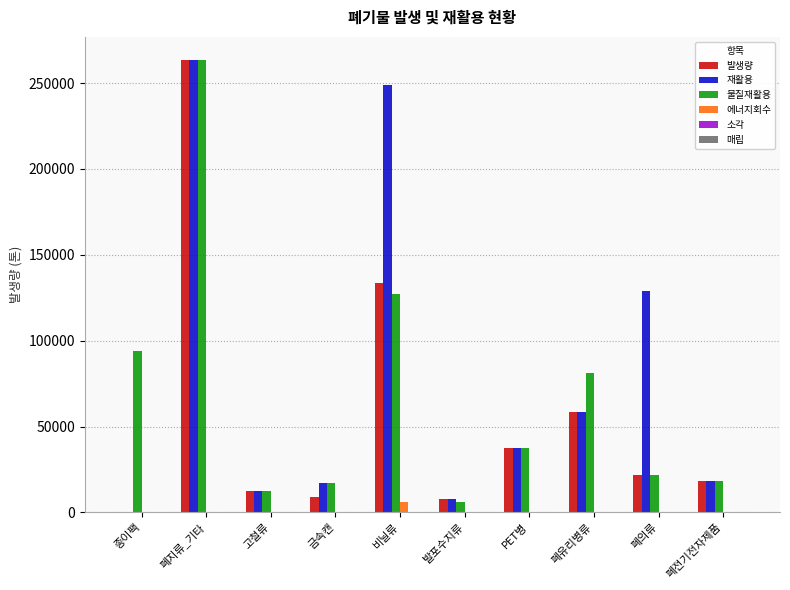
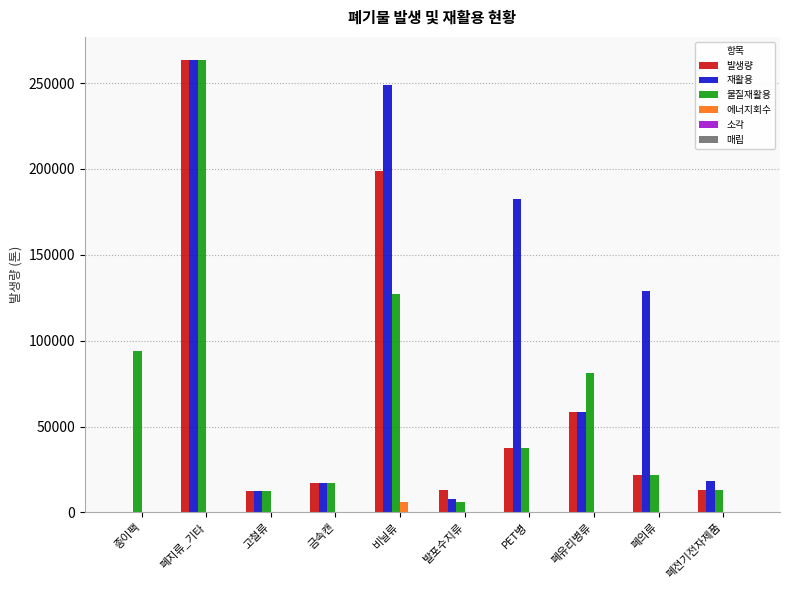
  {
    "발생량": {
      "폐지류_기타": 264000,
      "고철류": 13000,
-     "금속캔": 9000,
-     "비닐류": 133000,
-     "발포수지류": 8000,
+     "금속캔": 17000,
+     "비닐류": 199000,
+     "발포수지류": 13000,
      "PET병": 38000,
      "폐유리병류": 58000,
      "폐의류": 22000,
-     "폐전기전자제품": 18000
+     "폐전기전자제품": 13000
    },
    "재활용": {
      "폐지류_기타": 264000,
      "고철류": 13000,
      "금속캔": 17000,
      "비닐류": 249000,
      "발포수지류": 8000,
-     "PET병": 38000,
+     "PET병": 182000,
      "폐유리병류": 58000,
      "폐의류": 129000,
      "폐전기전자제품": 18000
    },
    "물질재활용": {
      "종이팩": 94000,
      "폐지류_기타": 264000,
      "고철류": 13000,
      "금속캔": 17000,
      "비닐류": 127000,
      "발포수지류": 6000,
      "PET병": 38000,
      "폐유리병류": 81000,
      "폐의류": 22000,
-     "폐전기전자제품": 18000
+     "폐전기전자제품": 13000
    },
    "에너지회수": {
      "종이팩": 0,
      "폐지류_기타": 0,
      "고철류": 0,
      "금속캔": 0,
      "비닐류": 6000,
      "발포수지류": 0,
      "PET병": 0,
      "폐유리병류": 0,
      "폐의류": 0,
      "폐전기전자제품": 0
    },
    "소각": {
      "종이팩": 0,
      "폐지류_기타": 0,
      "고철류": 0,
      "금속캔": 0,
      "비닐류": 0,
      "발포수지류": 0,
      "PET병": 0,
      "폐유리병류": 0,
      "폐의류": 0,
      "폐전기전자제품": 0
    },
    "매립": {
      "종이팩": 0,
      "폐지류_기타": 0,
      "고철류": 0,
      "금속캔": 0,
      "비닐류": 0,
      "발포수지류": 0,
      "PET병": 0,
      "폐유리병류": 0,
      "폐의류": 0,
      "폐전기전자제품": 0
    }
  }
